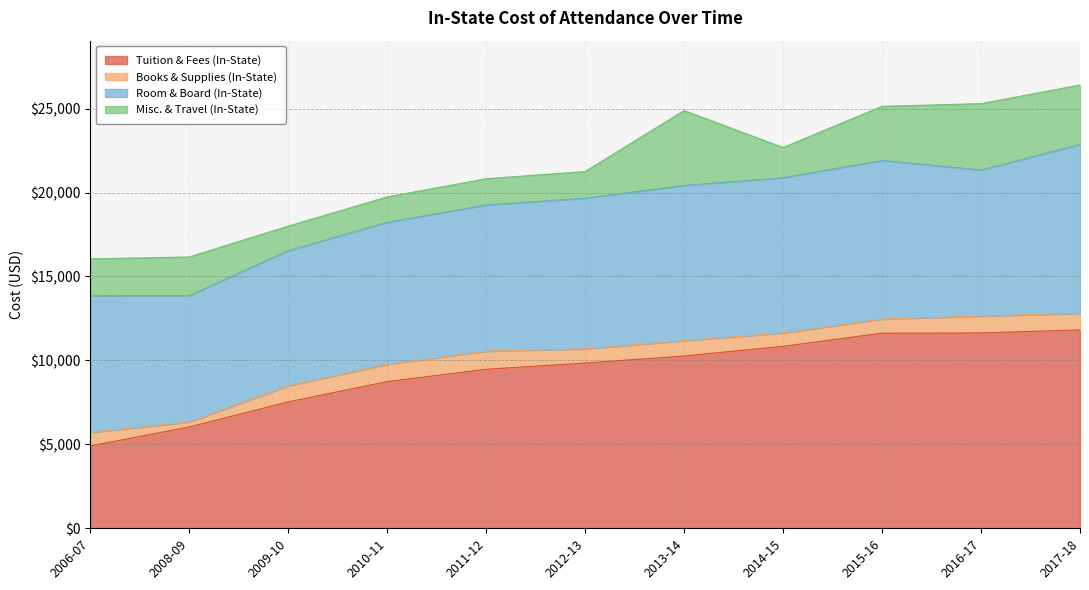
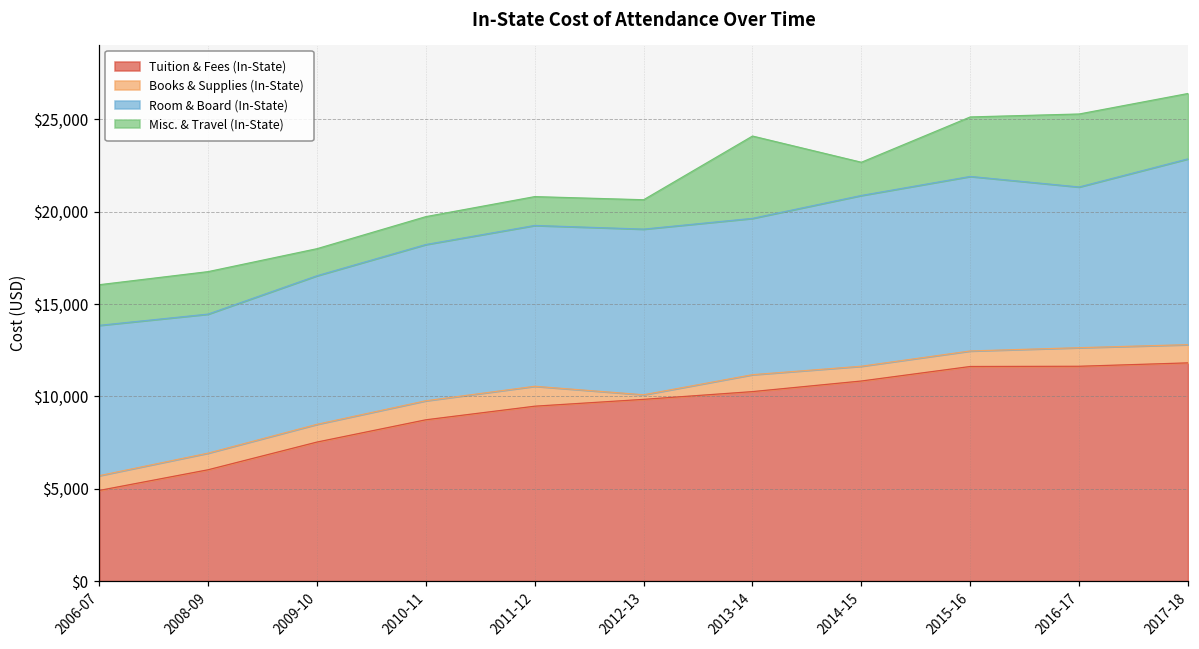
  {
    "Tuition & Fees (In-State)": {
      "2006-07": "$4,900",
      "2008-09": "$6,000",
      "2009-10": "$7,500",
      "2010-11": "$8,700",
      "2011-12": "$9,500",
      "2012-13": "$9,800",
      "2013-14": "$10,300",
      "2014-15": "$10,800",
      "2015-16": "$11,600",
      "2016-17": "$11,600",
      "2017-18": "$11,800"
    },
    "Books & Supplies (In-State)": {
      "2006-07": "$800",
-     "2008-09": "$300",
+     "2008-09": "$900",
      "2009-10": "$1,000",
      "2010-11": "$1,000",
      "2011-12": "$1,100",
-     "2012-13": "$800",
+     "2012-13": "$200",
      "2013-14": "$900",
      "2014-15": "$800",
      "2015-16": "$800",
      "2016-17": "$1,000",
      "2017-18": "$1,000"
    },
    "Room & Board (In-State)": {
      "2006-07": "$8,100",
      "2008-09": "$7,500",
      "2009-10": "$8,000",
      "2010-11": "$8,500",
      "2011-12": "$8,700",
      "2012-13": "$9,000",
-     "2013-14": "$9,200",
+     "2013-14": "$8,500",
      "2014-15": "$9,200",
      "2015-16": "$9,500",
      "2016-17": "$8,700",
      "2017-18": "$10,100"
    },
    "Misc. & Travel (In-State)": {
      "2006-07": "$2,200",
      "2008-09": "$2,300",
      "2009-10": "$1,500",
      "2010-11": "$1,500",
      "2011-12": "$1,600",
      "2012-13": "$1,600",
      "2013-14": "$4,500",
      "2014-15": "$1,800",
      "2015-16": "$3,200",
      "2016-17": "$4,000",
      "2017-18": "$3,500"
    }
  }
